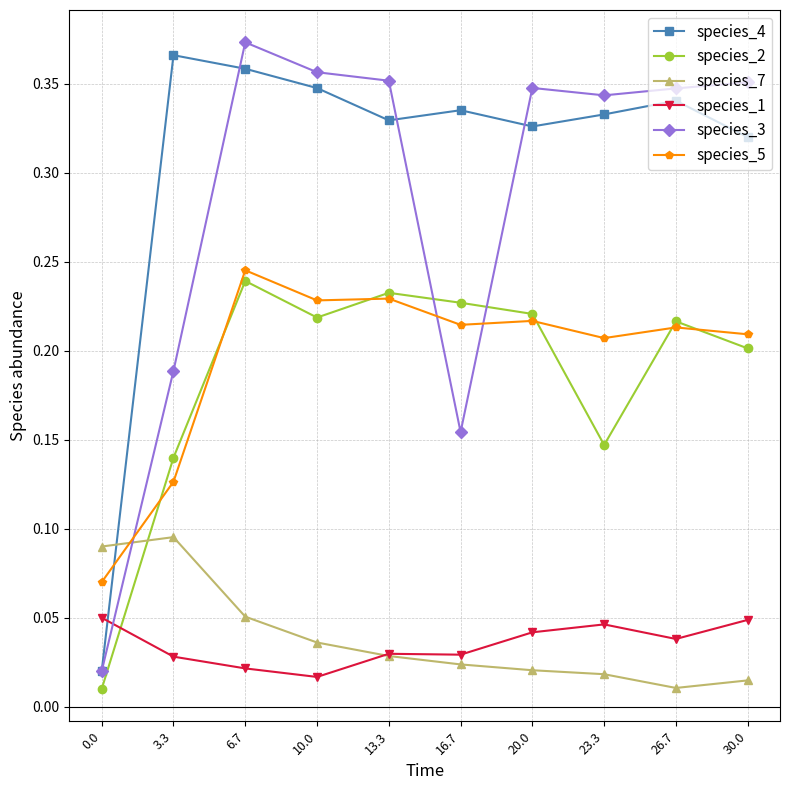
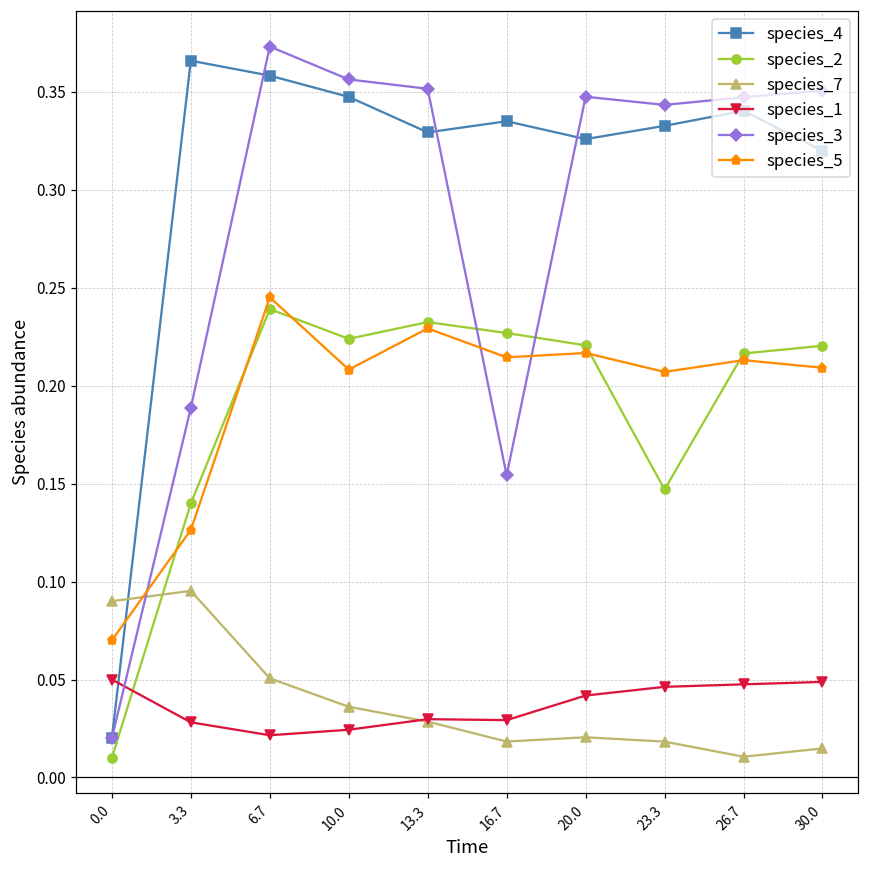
  {
    "species_4": {
      "3.3": 0.366,
      "6.7": 0.358,
      "10.0": 0.347,
      "13.3": 0.329,
      "16.7": 0.335,
      "20.0": 0.326,
      "23.3": 0.333
    },
    "species_2": {
      "0.0": 0.010,
      "3.3": 0.140,
      "6.7": 0.239,
-     "10.0": 0.219,
+     "10.0": 0.224,
      "13.3": 0.232,
      "16.7": 0.227,
      "20.0": 0.221,
      "23.3": 0.147,
      "26.7": 0.216,
-     "30.0": 0.201
+     "30.0": 0.220
    },
    "species_7": {
      "0.0": 0.090,
      "3.3": 0.095,
      "6.7": 0.051,
      "10.0": 0.036,
-     "16.7": 0.024,
+     "16.7": 0.018,
      "20.0": 0.021,
      "23.3": 0.018,
      "26.7": 0.011,
      "30.0": 0.015
    },
    "species_1": {
      "0.0": 0.050,
      "3.3": 0.028,
      "6.7": 0.022,
-     "10.0": 0.017,
+     "10.0": 0.024,
      "16.7": 0.029,
      "20.0": 0.042,
      "23.3": 0.046,
-     "26.7": 0.038,
+     "26.7": 0.048,
      "30.0": 0.049
    },
    "species_3": {
      "3.3": 0.189,
      "6.7": 0.373,
      "10.0": 0.356,
      "13.3": 0.352,
      "16.7": 0.154,
      "20.0": 0.348,
      "23.3": 0.343
    },
    "species_5": {
      "0.0": 0.070,
      "3.3": 0.126,
      "6.7": 0.245,
-     "10.0": 0.228,
+     "10.0": 0.208,
      "13.3": 0.229,
      "16.7": 0.215,
      "20.0": 0.217,
      "23.3": 0.207,
      "26.7": 0.213,
      "30.0": 0.209
    }
  }
